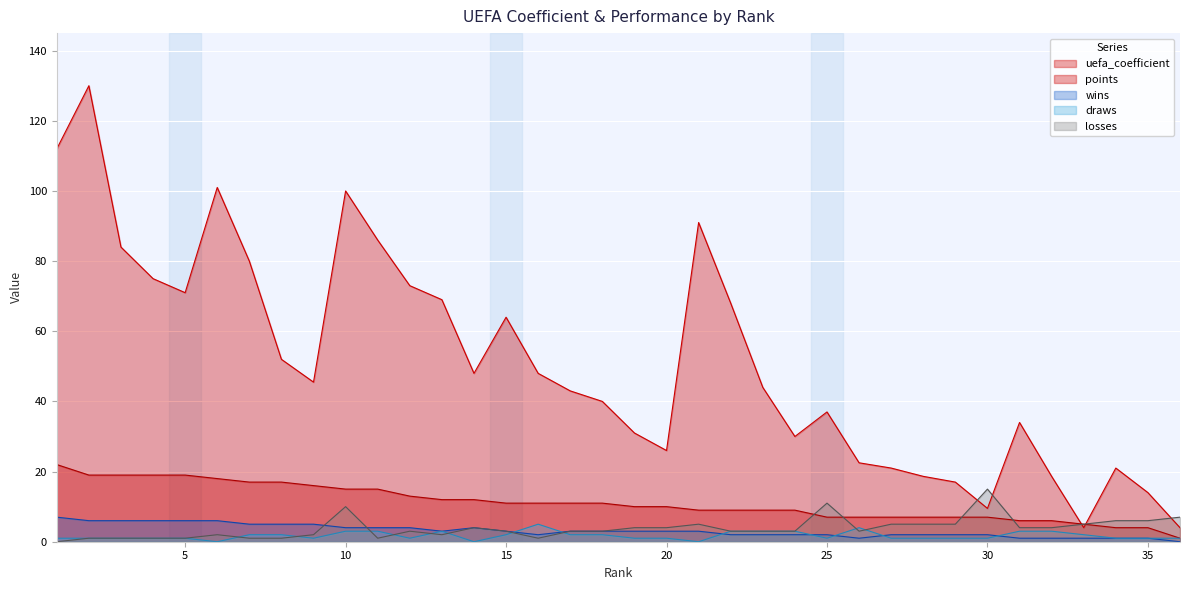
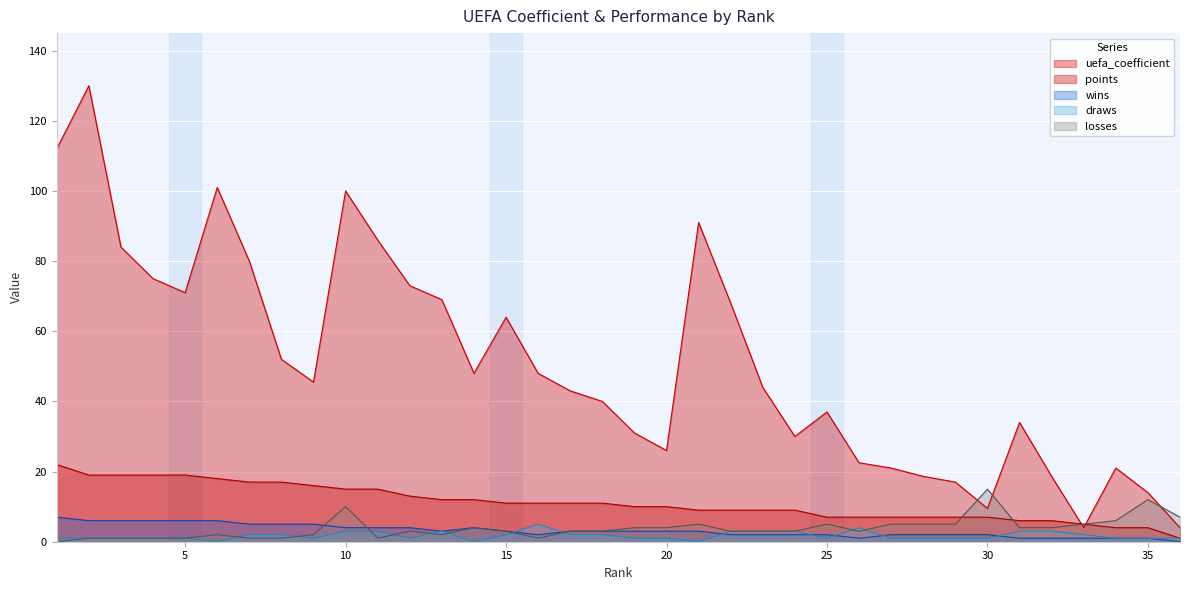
  {
    "losses": {
      "10": 10,
      "20": 4,
-     "25": 11,
+     "25": 5,
      "30": 15,
-     "35": 6
+     "35": 12
    }
  }
